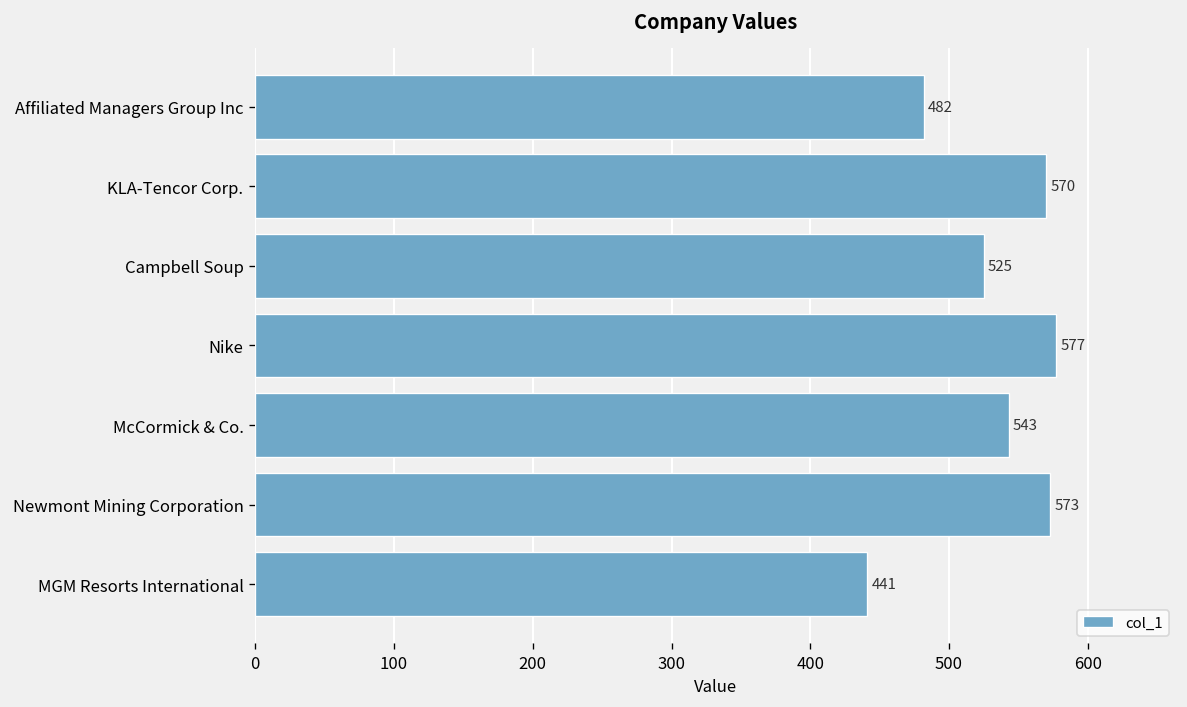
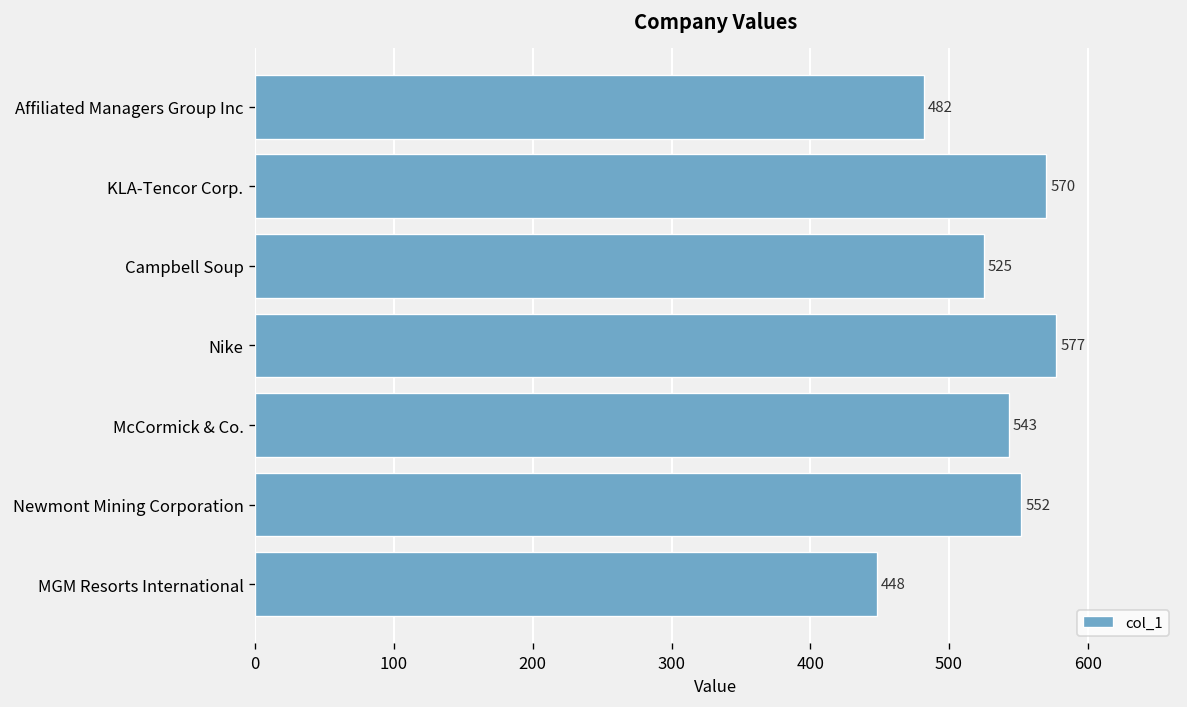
  {
    "Affiliated Managers Group Inc": 482,
    "KLA-Tencor Corp.": 570,
    "Campbell Soup": 525,
    "Nike": 577,
    "McCormick & Co.": 543,
-   "Newmont Mining Corporation": 573,
-   "MGM Resorts International": 441
+   "Newmont Mining Corporation": 552,
+   "MGM Resorts International": 448
  }
